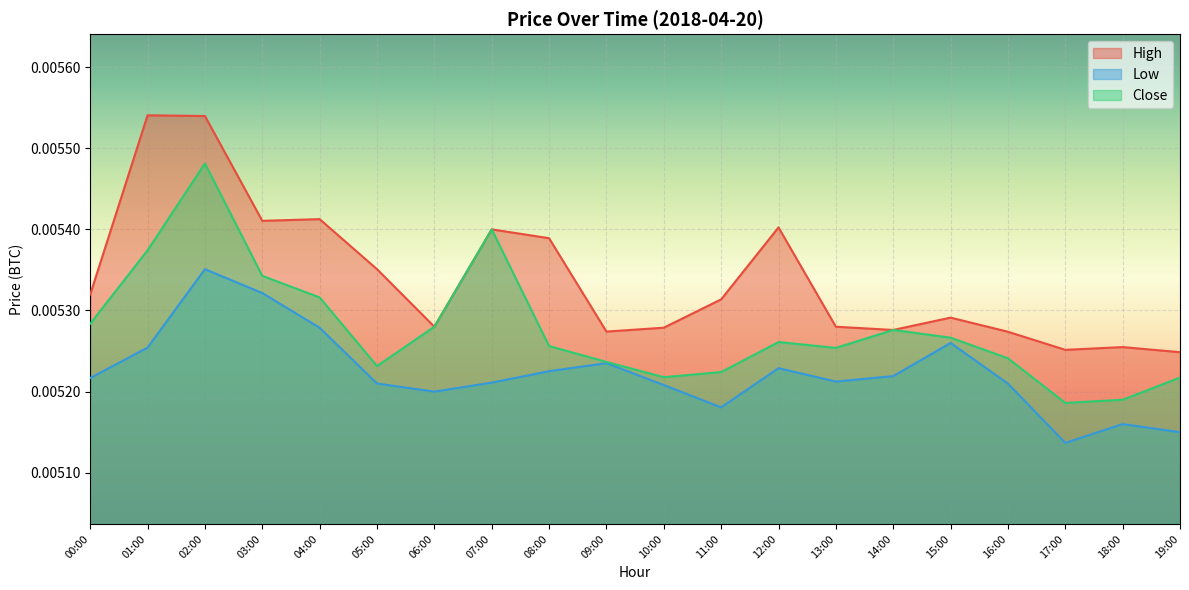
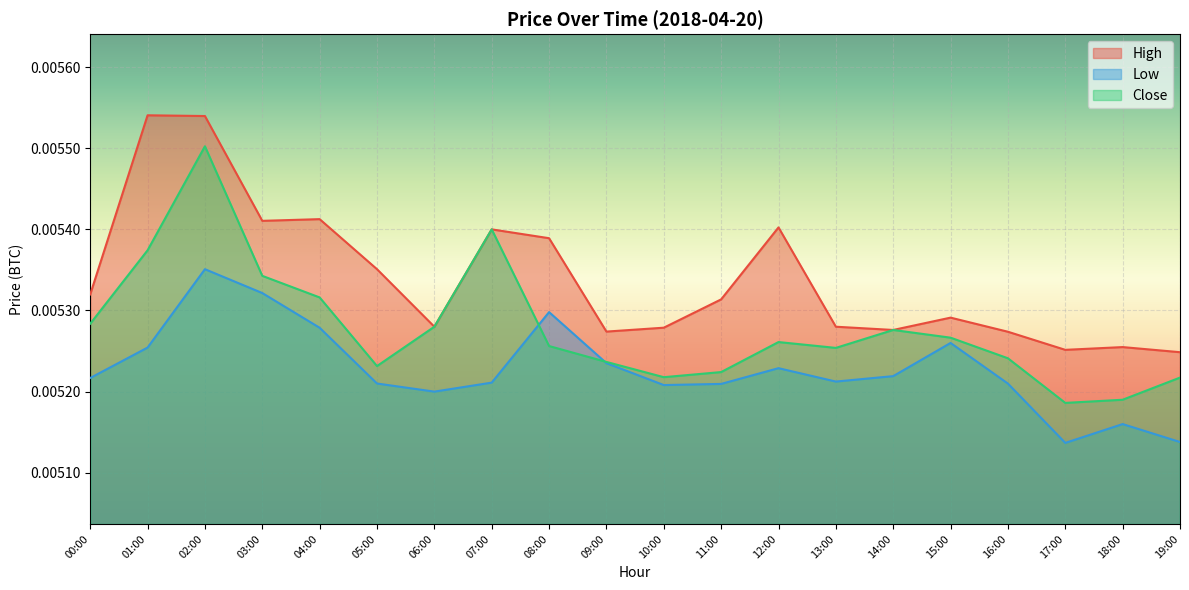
  {
    "High": {
      "00:00": 0.00532,
      "01:00": 0.00554,
      "02:00": 0.00554,
      "03:00": 0.00541,
      "04:00": 0.00541,
      "05:00": 0.00535,
      "08:00": 0.00539,
      "09:00": 0.00527,
      "10:00": 0.00528,
      "11:00": 0.00531,
      "12:00": 0.00540,
      "13:00": 0.00528,
      "15:00": 0.00529,
      "16:00": 0.00527,
      "17:00": 0.00525,
      "18:00": 0.00525,
      "19:00": 0.00525
    },
    "Low": {
      "00:00": 0.00522,
      "01:00": 0.00525,
      "02:00": 0.00535,
      "03:00": 0.00532,
      "04:00": 0.00528,
      "05:00": 0.00521,
      "06:00": 0.00520,
      "07:00": 0.00521,
-     "08:00": 0.00523,
+     "08:00": 0.00530,
      "10:00": 0.00521,
-     "11:00": 0.00518,
+     "11:00": 0.00521,
      "12:00": 0.00523,
      "13:00": 0.00521,
      "14:00": 0.00522,
      "15:00": 0.00526,
      "16:00": 0.00521,
      "17:00": 0.00514,
      "18:00": 0.00516,
-     "19:00": 0.00515
+     "19:00": 0.00514
    },
    "Close": {
      "00:00": 0.00528,
      "01:00": 0.00537,
-     "02:00": 0.00548,
+     "02:00": 0.00550,
      "03:00": 0.00534,
      "04:00": 0.00532,
      "05:00": 0.00523,
      "08:00": 0.00526,
      "10:00": 0.00522,
      "11:00": 0.00522,
      "12:00": 0.00526,
      "13:00": 0.00525,
      "15:00": 0.00527,
      "16:00": 0.00524,
      "17:00": 0.00519,
      "18:00": 0.00519,
      "19:00": 0.00522
    }
  }
